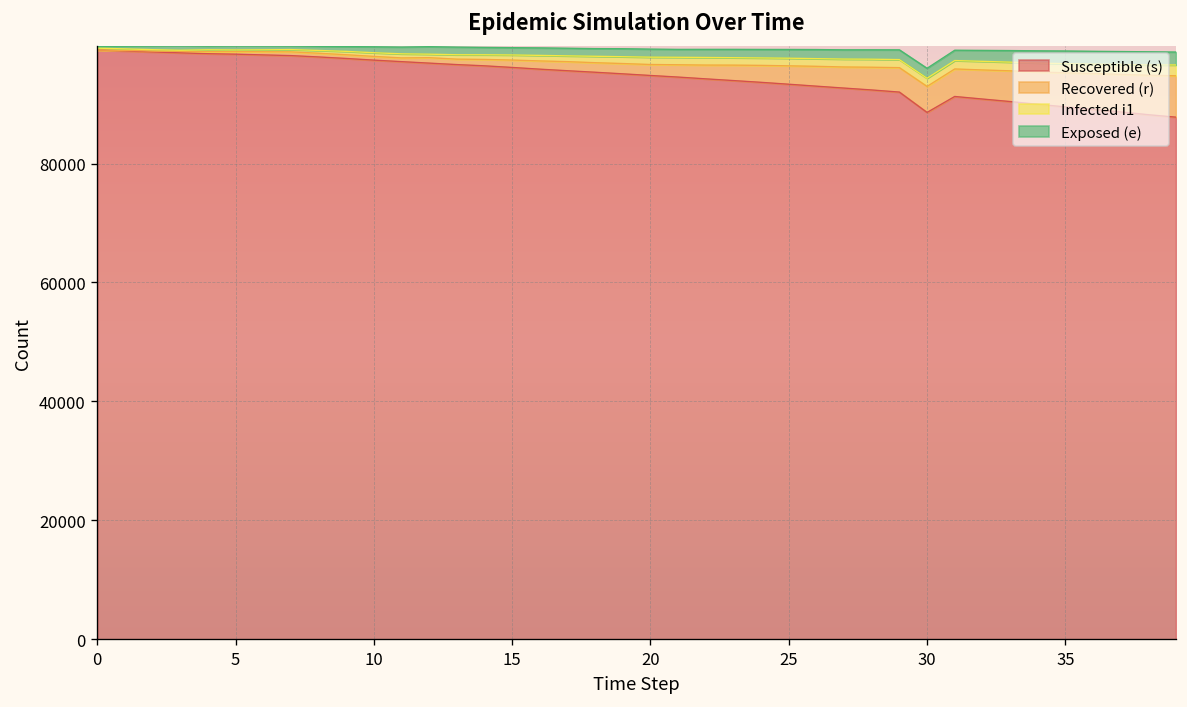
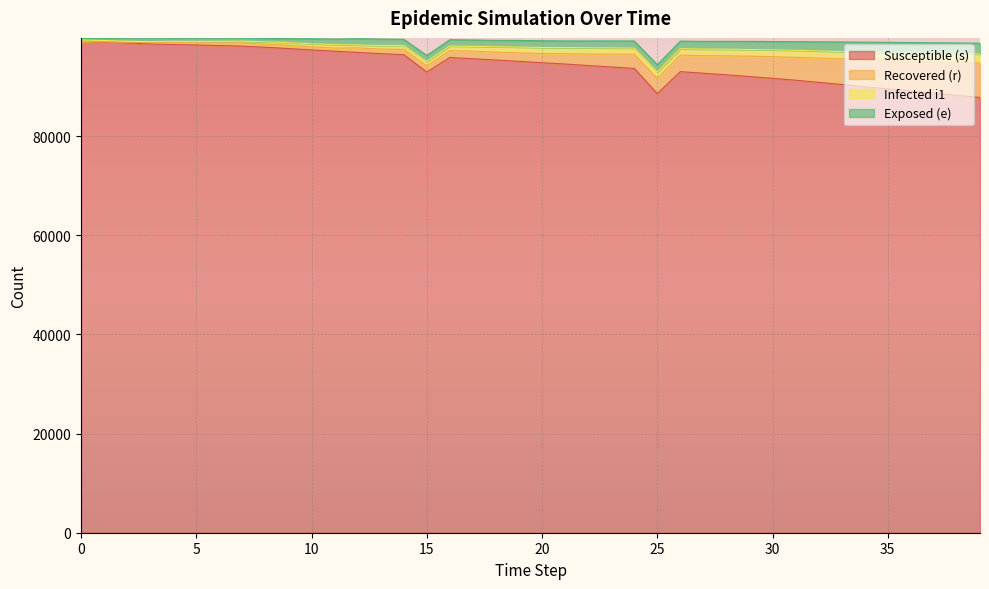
  {
    "Susceptible (s)": {
      "10": 97000,
-     "15": 96000,
+     "15": 93000,
      "20": 95000,
-     "25": 93000,
-     "30": 89000
+     "25": 89000,
+     "30": 92000
    },
    "Exposed (e)": {
      "5": 1000,
      "10": 1000,
      "15": 1000,
      "20": 1000,
      "25": 1000,
      "30": 2000,
      "35": 2000
    }
  }
